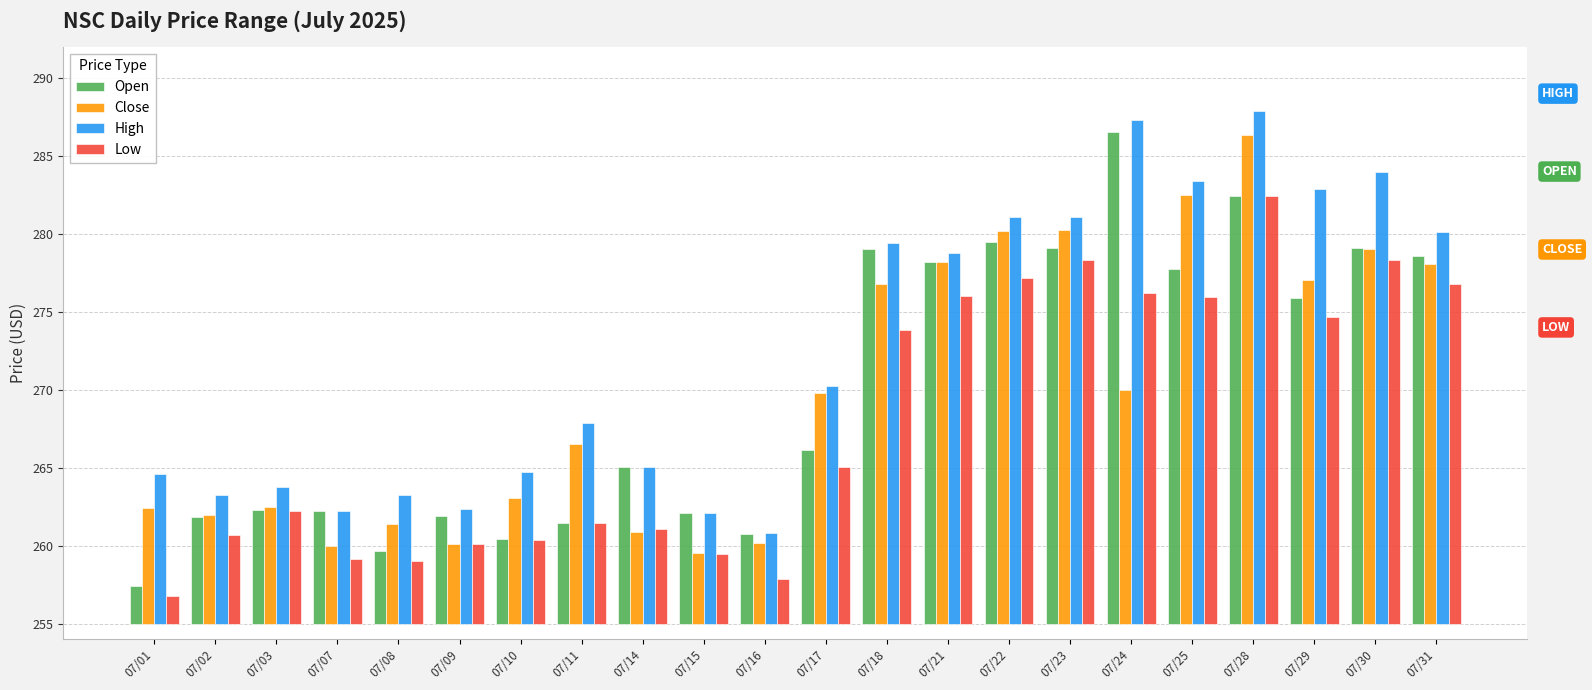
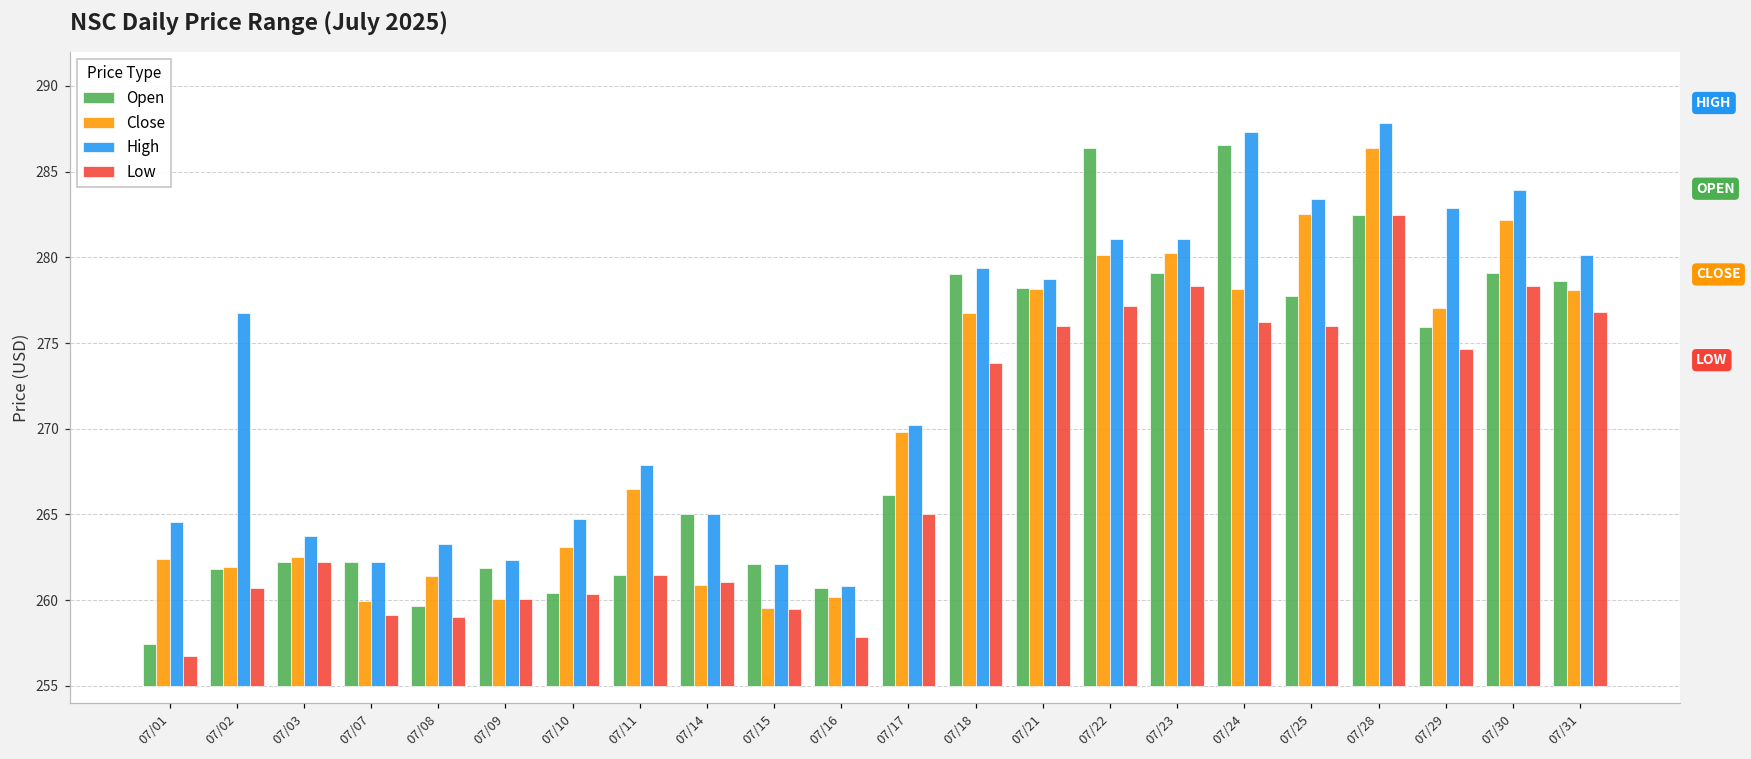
  {
    "Open": {
      "07/01": 257.4,
      "07/02": 261.8,
      "07/03": 262.3,
      "07/07": 262.3,
      "07/08": 259.6,
      "07/09": 261.9,
      "07/10": 260.4,
      "07/11": 261.5,
      "07/14": 265.0,
      "07/15": 262.1,
      "07/16": 260.7,
      "07/17": 266.1,
      "07/18": 279.0,
      "07/21": 278.2,
-     "07/22": 279.5,
+     "07/22": 286.4,
      "07/23": 279.1,
      "07/24": 286.6,
      "07/25": 277.7,
      "07/28": 282.5,
      "07/29": 275.9,
      "07/30": 279.1,
      "07/31": 278.6
    },
    "Close": {
      "07/01": 262.4,
      "07/02": 262.0,
      "07/03": 262.5,
      "07/07": 260.0,
      "07/08": 261.4,
      "07/09": 260.1,
      "07/10": 263.1,
      "07/11": 266.5,
      "07/14": 260.9,
      "07/15": 259.5,
      "07/16": 260.2,
      "07/17": 269.8,
      "07/18": 276.8,
      "07/21": 278.2,
      "07/22": 280.2,
      "07/23": 280.2,
-     "07/24": 270.0,
+     "07/24": 278.2,
      "07/25": 282.5,
      "07/28": 286.4,
      "07/29": 277.0,
-     "07/30": 279.0,
+     "07/30": 282.2,
      "07/31": 278.1
    },
    "High": {
      "07/01": 264.6,
-     "07/02": 263.3,
+     "07/02": 276.8,
      "07/03": 263.8,
      "07/07": 262.3,
      "07/08": 263.3,
      "07/09": 262.3,
      "07/10": 264.7,
      "07/11": 267.9,
      "07/14": 265.0,
      "07/15": 262.1,
      "07/16": 260.8,
      "07/17": 270.2,
      "07/18": 279.4,
      "07/21": 278.8,
      "07/22": 281.1,
      "07/23": 281.1,
      "07/24": 287.3,
      "07/25": 283.4,
      "07/28": 287.9,
      "07/29": 282.9,
      "07/30": 284.0,
      "07/31": 280.1
    },
    "Low": {
      "07/01": 256.8,
      "07/02": 260.7,
      "07/03": 262.3,
      "07/07": 259.1,
      "07/08": 259.0,
      "07/09": 260.1,
      "07/10": 260.4,
      "07/11": 261.5,
      "07/14": 261.0,
      "07/15": 259.5,
      "07/16": 257.8,
      "07/17": 265.0,
      "07/18": 273.8,
      "07/21": 276.0,
      "07/22": 277.1,
      "07/23": 278.4,
      "07/24": 276.2,
      "07/25": 276.0,
      "07/28": 282.5,
      "07/29": 274.6,
      "07/30": 278.3,
      "07/31": 276.8
    }
  }
